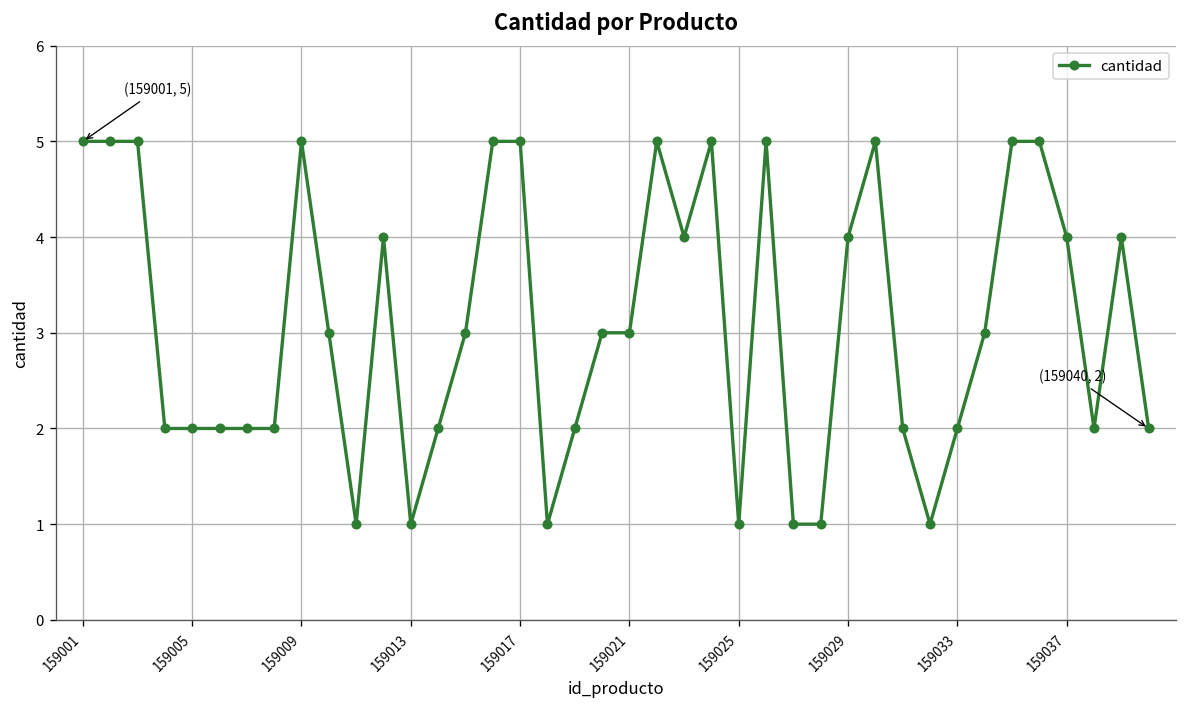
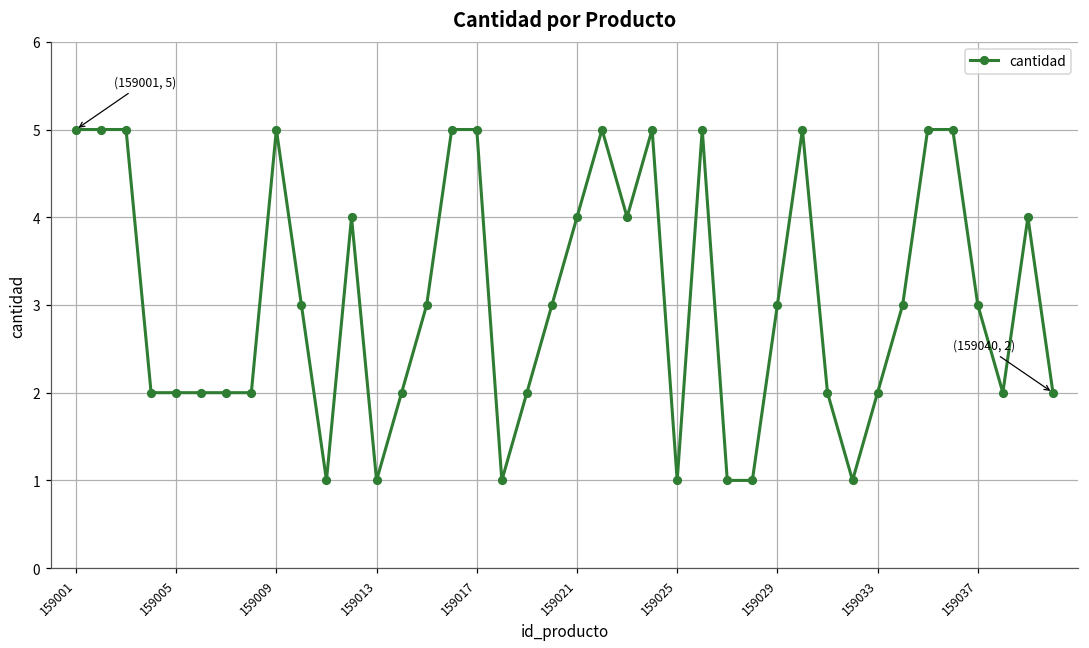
  {
    "159001": 5,
    "159005": 2,
    "159009": 5,
    "159013": 1,
    "159017": 5,
-   "159021": 3,
+   "159021": 4,
    "159025": 1,
-   "159029": 4,
+   "159029": 3,
    "159033": 2,
-   "159037": 4
+   "159037": 3
  }
